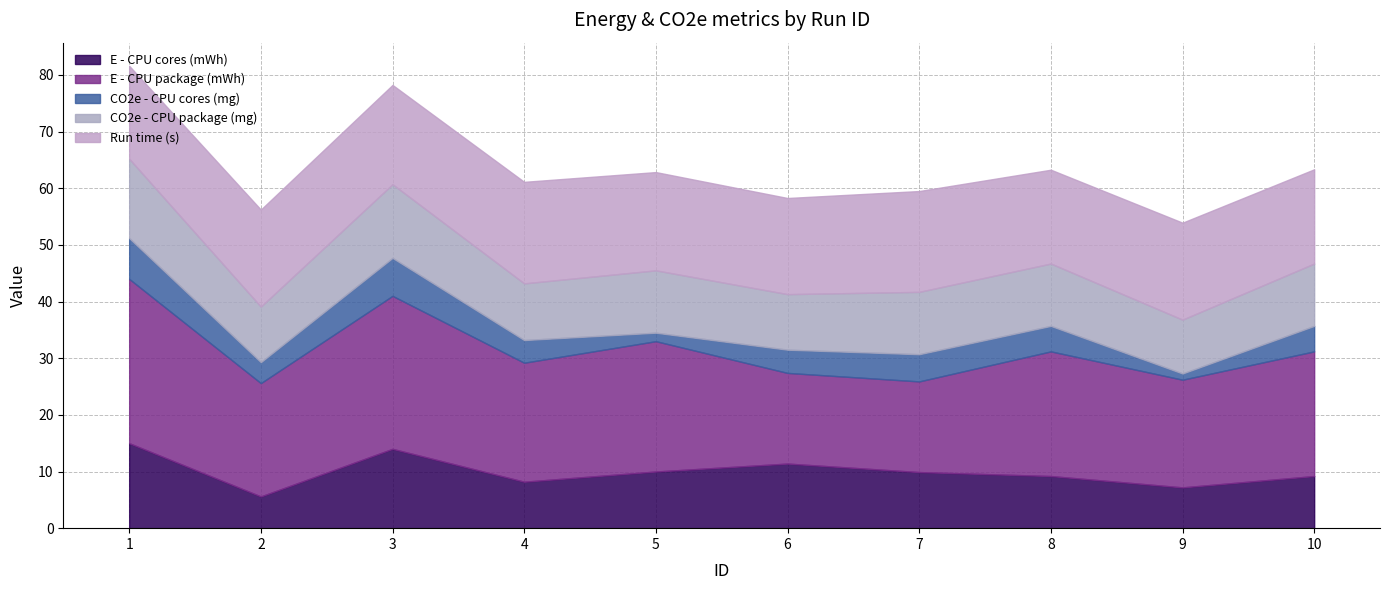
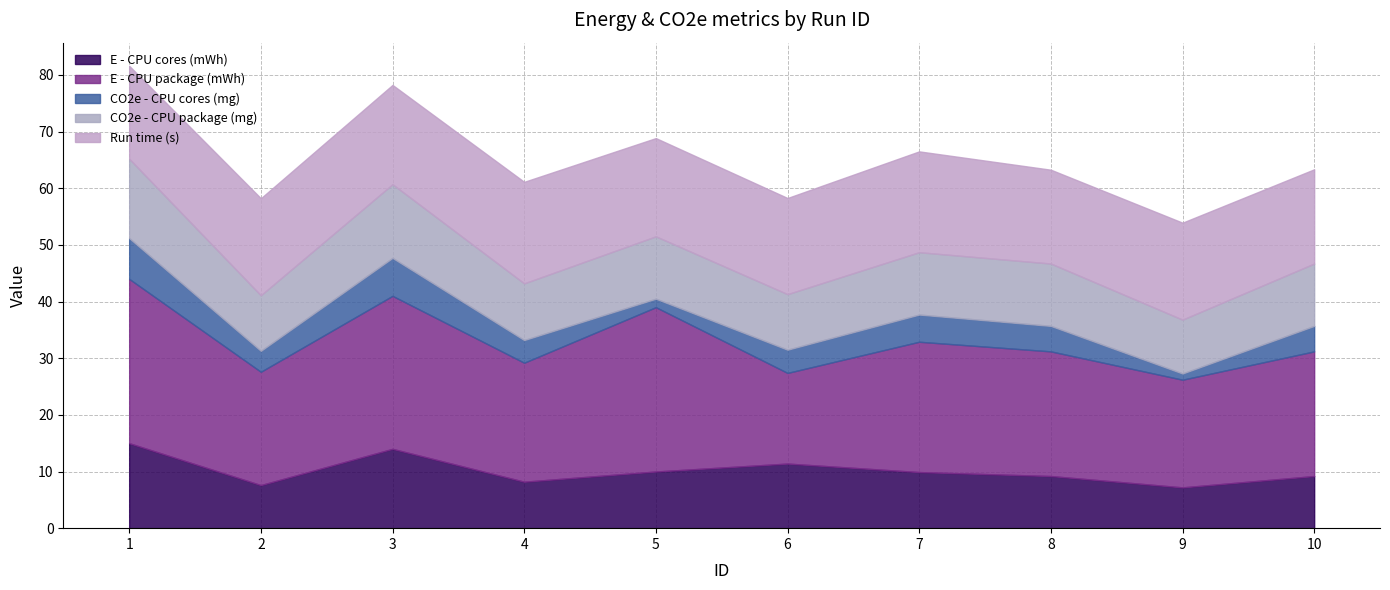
  {
    "E - CPU cores (mWh)": {
      "1": 15,
-     "2": 6,
+     "2": 8,
      "3": 14,
      "4": 8,
      "5": 10,
      "6": 11,
      "7": 10,
      "8": 9,
      "9": 7,
      "10": 9
    },
    "E - CPU package (mWh)": {
      "1": 29,
      "2": 20,
      "3": 27,
      "4": 21,
-     "5": 23,
+     "5": 29,
      "6": 16,
-     "7": 16,
+     "7": 23,
      "8": 22,
      "9": 19,
      "10": 22
    },
    "CO2e - CPU cores (mg)": {
      "1": 7,
      "2": 4,
      "3": 7,
      "4": 4,
      "5": 2,
      "6": 4,
      "7": 5,
      "8": 5,
      "9": 1,
      "10": 5
    }
  }
